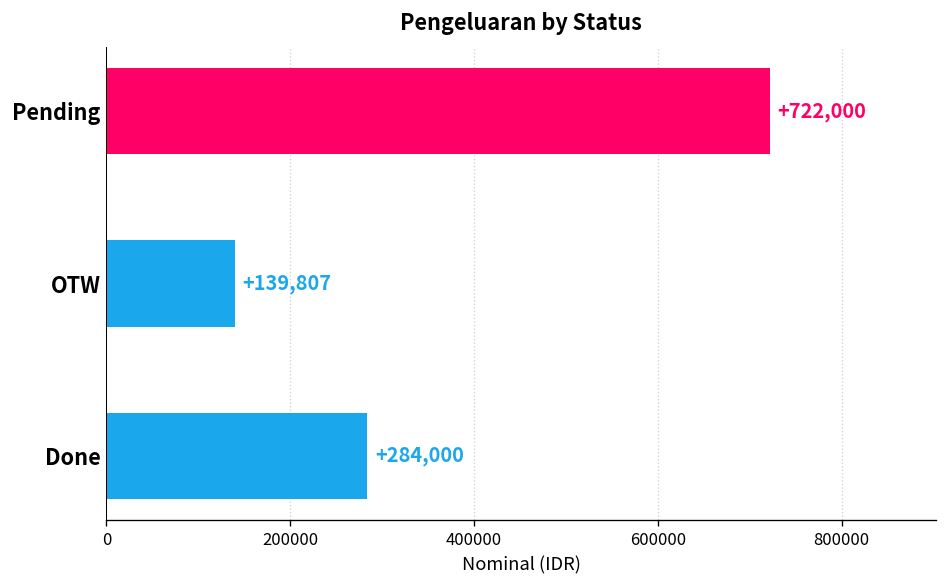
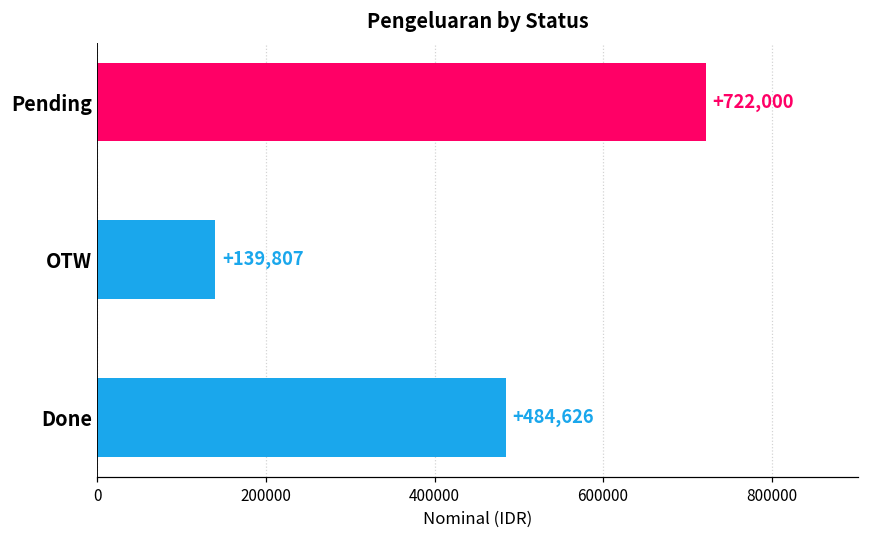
  {
    "Pending": "+722,000",
    "OTW": "+139,807",
-   "Done": "+284,000"
+   "Done": "+484,626"
  }
